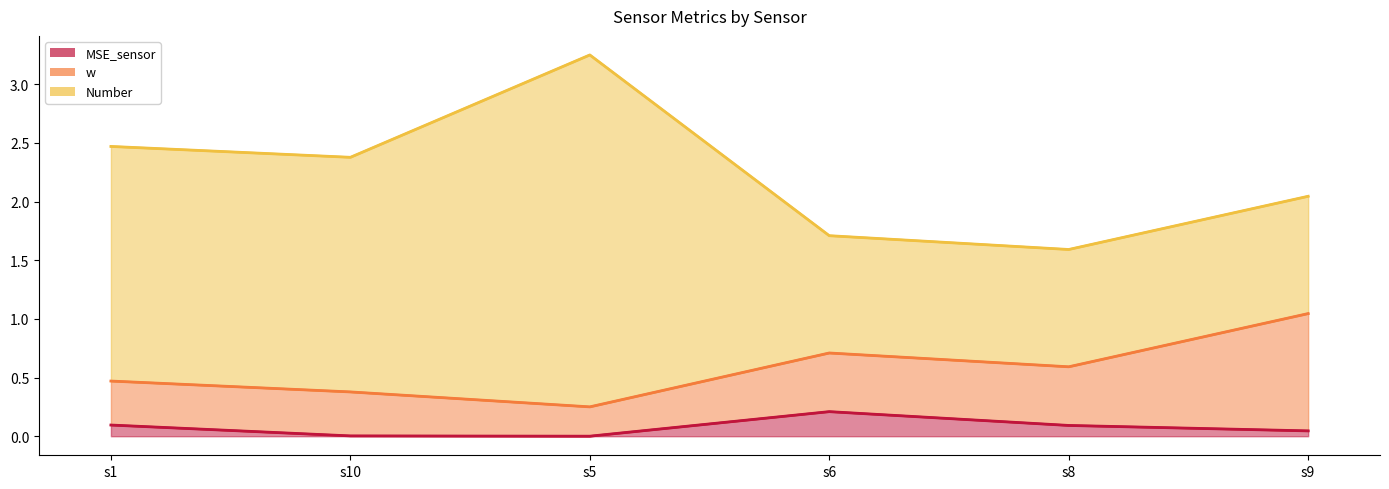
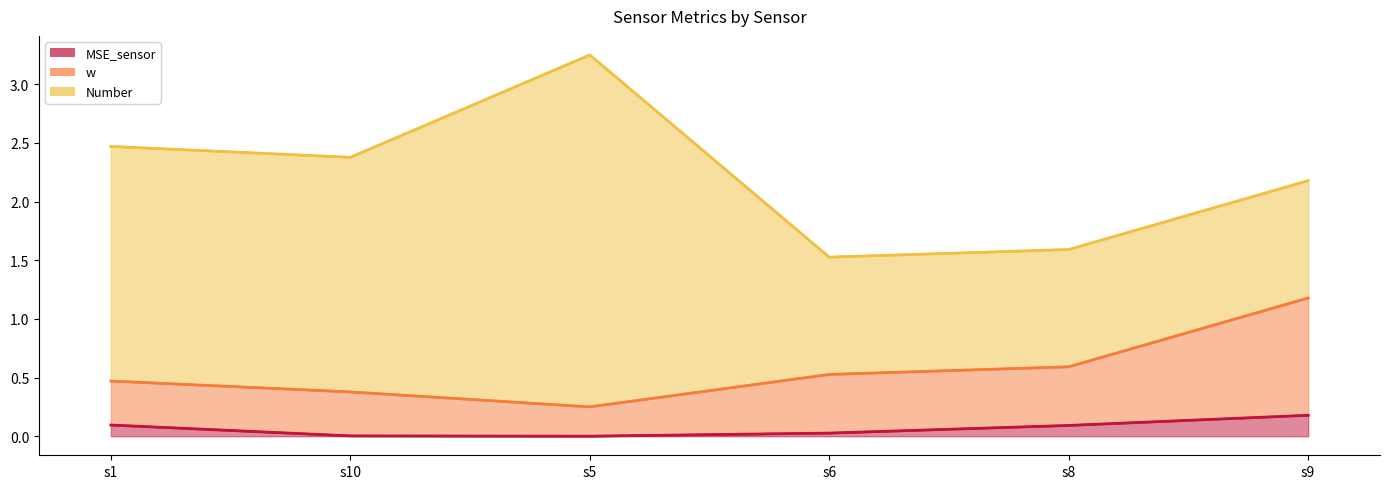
  {
    "MSE_sensor": {
      "s1": 0.10,
      "s10": 0.00,
      "s5": 0.00,
-     "s6": 0.21,
+     "s6": 0.03,
      "s8": 0.09,
-     "s9": 0.05
+     "s9": 0.18
    }
  }
